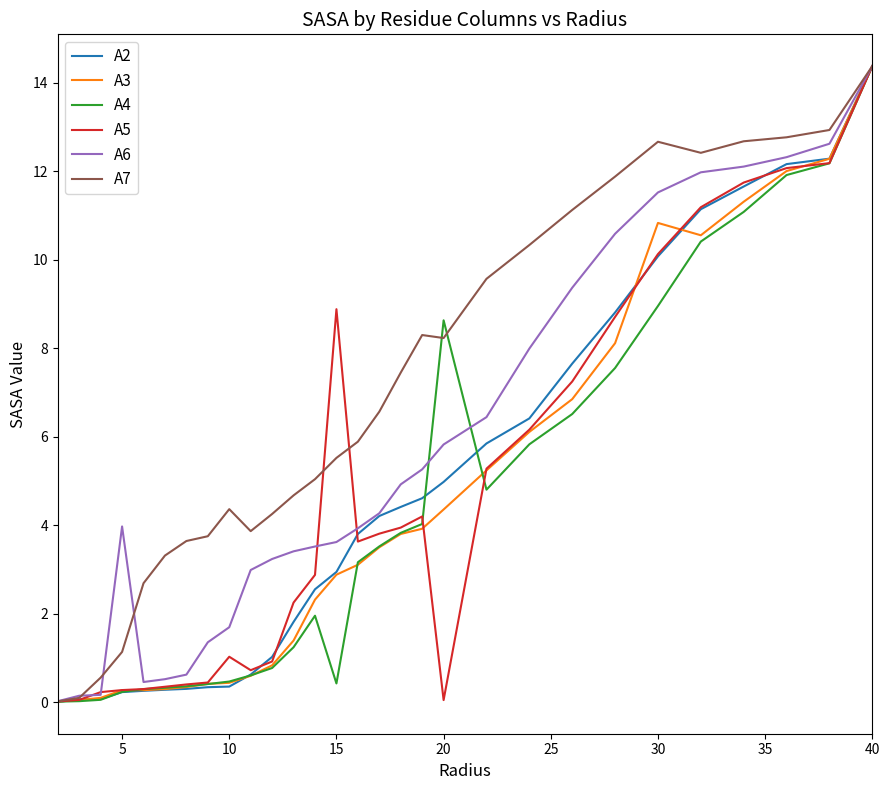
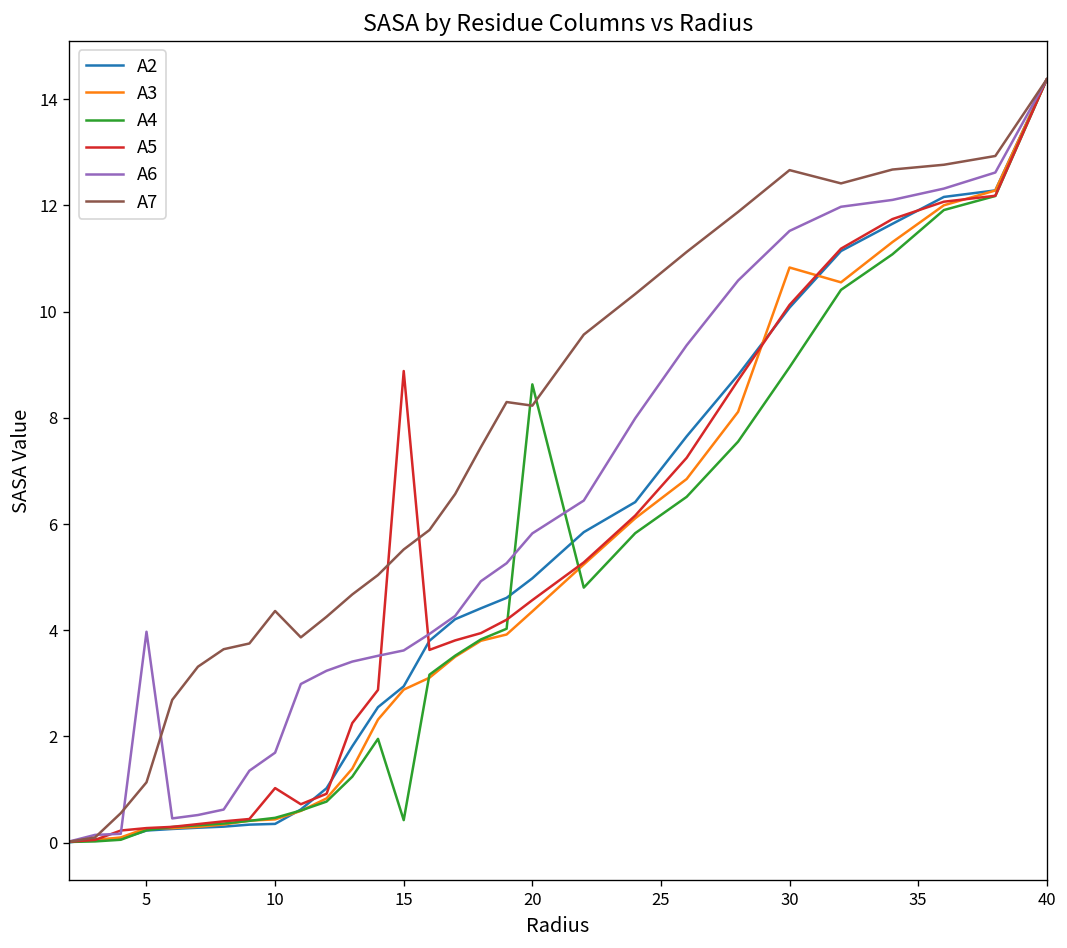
  {
    "A2": {
      "10": 0.4,
      "15": 2.9,
      "20": 5.0
    },
    "A3": {
      "15": 2.9,
      "20": 4.4,
      "30": 10.8
    },
    "A4": {
      "15": 0.4,
      "20": 8.6,
      "30": 9.0
    },
    "A5": {
      "10": 1.0,
      "15": 8.9,
-     "20": 0.0
+     "20": 4.6
    },
    "A6": {
      "5": 4.0,
      "10": 1.7,
      "15": 3.6,
      "20": 5.8,
      "30": 11.5
    },
    "A7": {
      "5": 1.1,
      "10": 4.4,
      "15": 5.5,
      "20": 8.2,
      "30": 12.7
    }
  }
